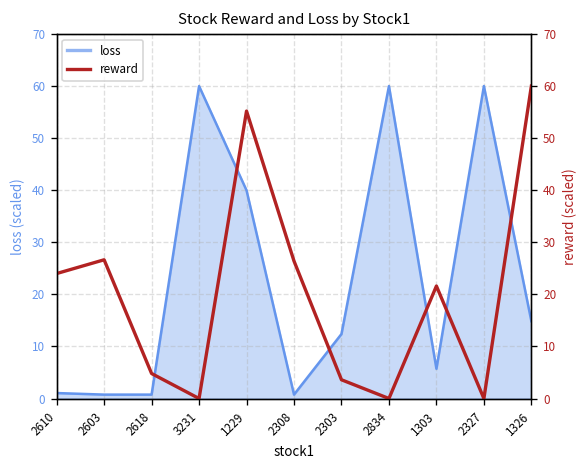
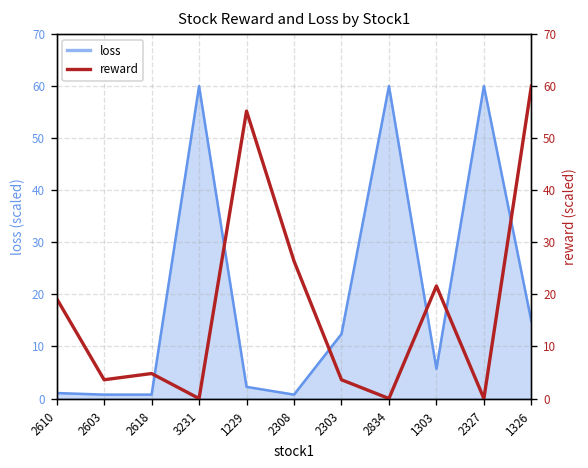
  {
    "loss": {
      "2610": 1,
      "2603": 1,
      "2618": 1,
      "3231": 60,
-     "1229": 40,
+     "1229": 2,
      "2308": 1,
      "2303": 12,
      "2834": 60,
      "1303": 6,
      "2327": 60,
      "1326": 15
    },
    "reward": {
-     "2610": 24,
-     "2603": 27,
+     "2610": 19,
+     "2603": 4,
      "2618": 5,
      "3231": 0,
      "1229": 55,
      "2308": 26,
      "2303": 4,
      "2834": 0,
      "1303": 22,
      "2327": 0,
      "1326": 60
    }
  }
